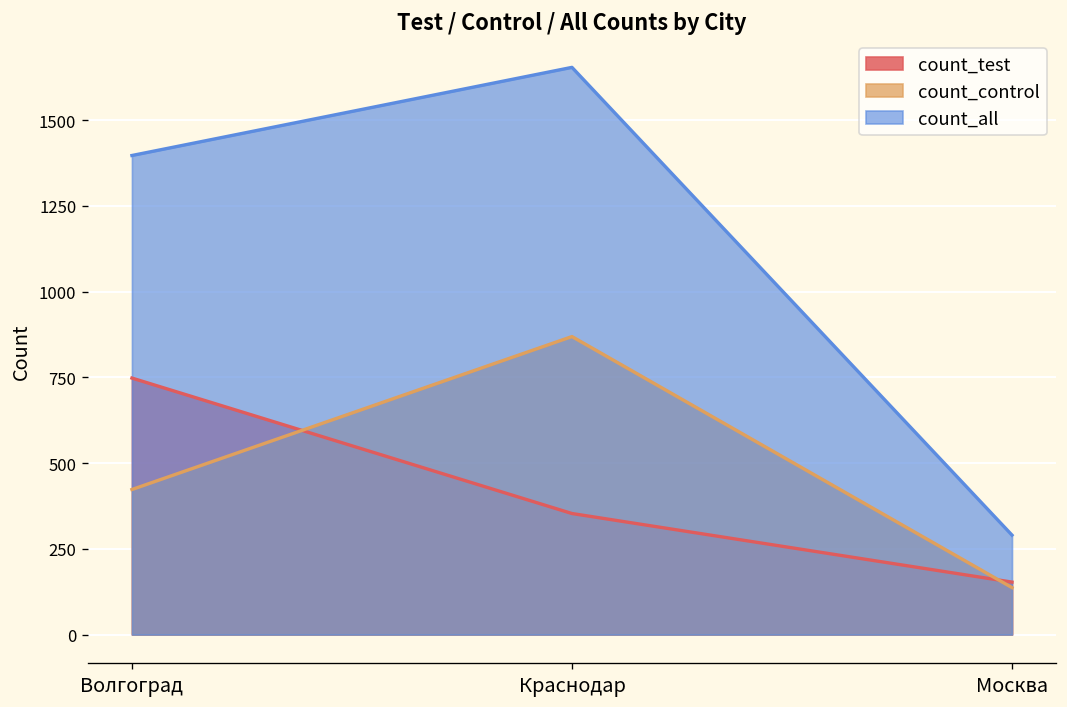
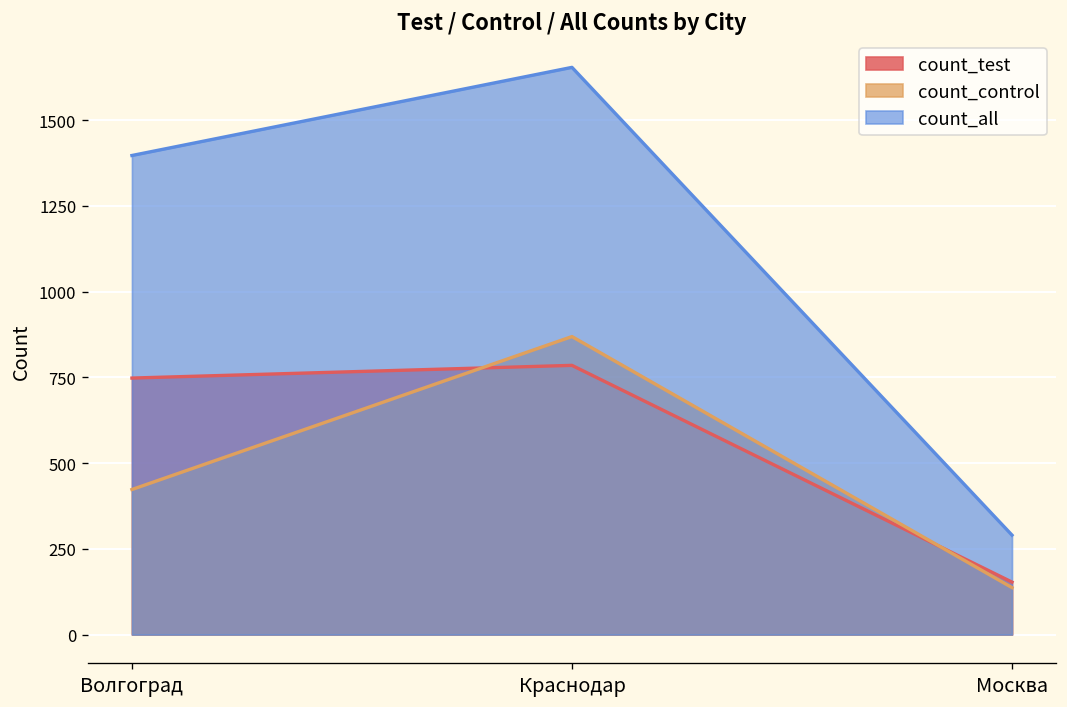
  {
    "count_test": {
      "Волгоград": 750,
-     "Краснодар": 350,
+     "Краснодар": 790,
      "Москва": 150
    },
    "count_control": {
      "Волгоград": 420,
      "Краснодар": 870,
      "Москва": 140
    },
    "count_all": {
      "Волгоград": 1400,
      "Краснодар": 1650,
      "Москва": 290
    }
  }
